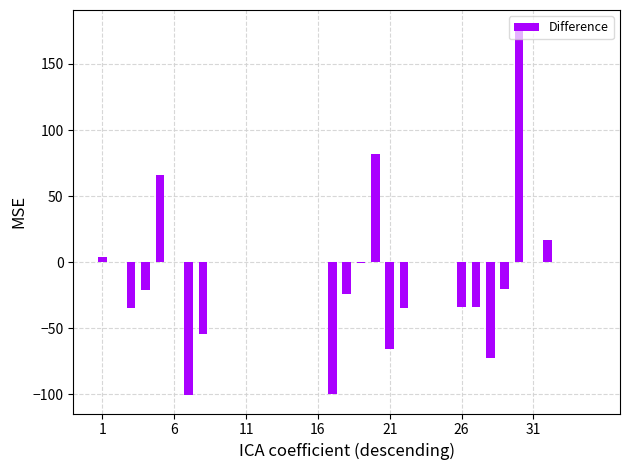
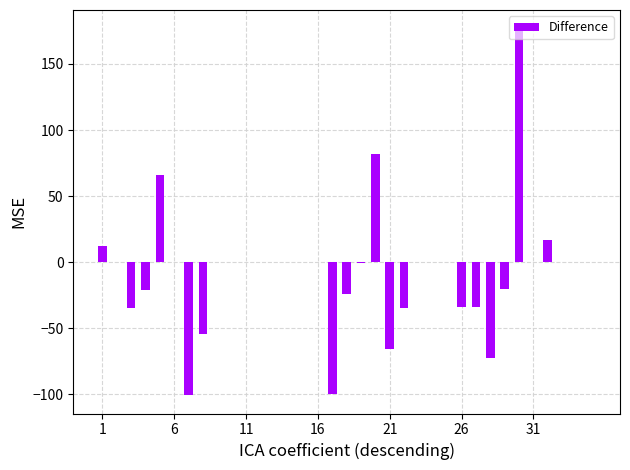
  {
-   "1": 4,
+   "1": 12,
    "6": 0,
    "11": 0,
    "16": 0,
    "21": -66,
    "26": -34,
    "31": 0
  }
